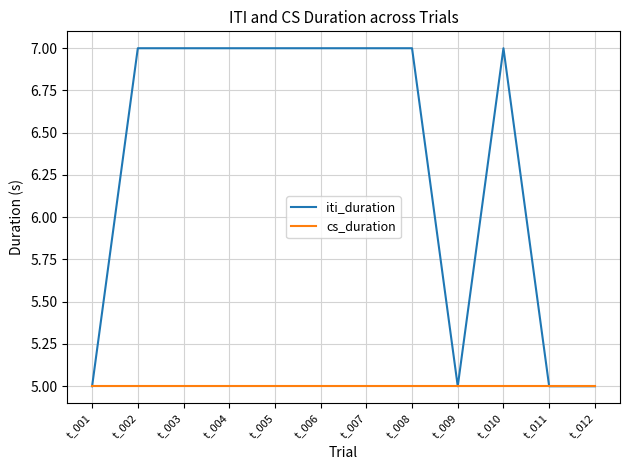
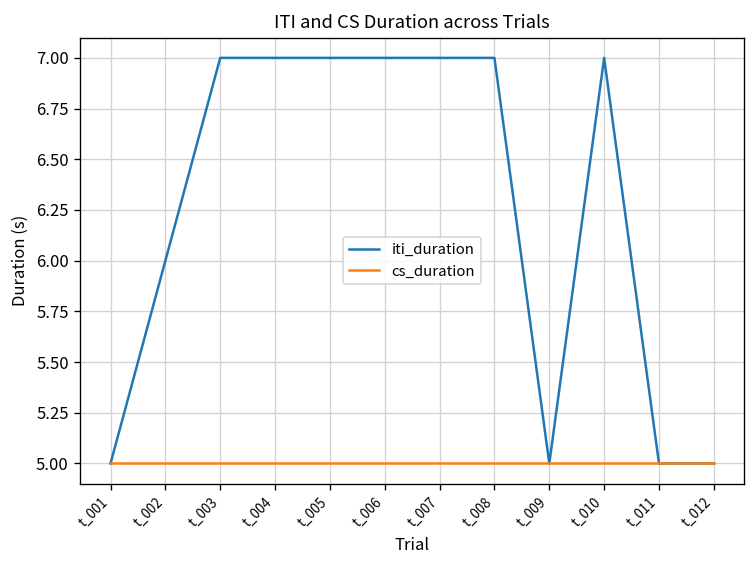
  {
    "iti_duration": {
-     "t_002": 7,
+     "t_002": 6,
      "t_003": 7,
      "t_004": 7,
      "t_005": 7,
      "t_006": 7,
      "t_007": 7,
      "t_008": 7,
      "t_010": 7
    },
    "cs_duration": {
      "t_002": 5,
      "t_003": 5,
      "t_004": 5,
      "t_005": 5,
      "t_006": 5,
      "t_007": 5,
      "t_008": 5,
      "t_010": 5
    }
  }
